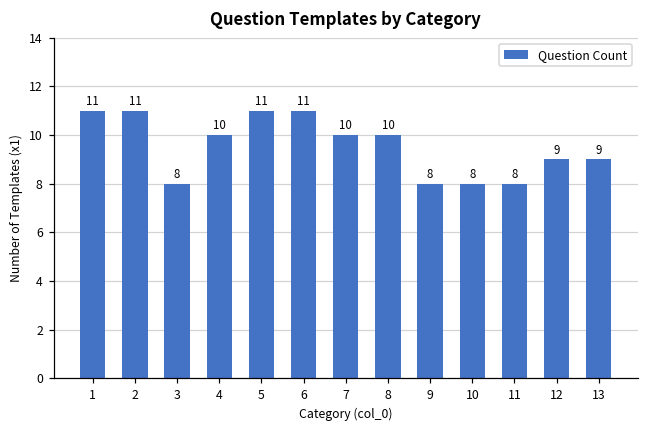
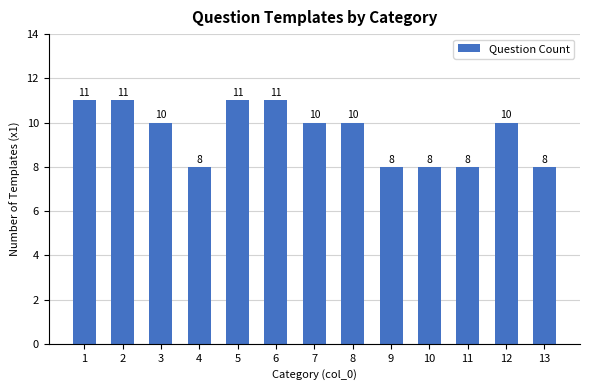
  {
    "1": 11,
    "2": 11,
-   "3": 8,
-   "4": 10,
+   "3": 10,
+   "4": 8,
    "5": 11,
    "6": 11,
    "7": 10,
    "8": 10,
    "9": 8,
    "10": 8,
    "11": 8,
-   "12": 9,
-   "13": 9
+   "12": 10,
+   "13": 8
  }
